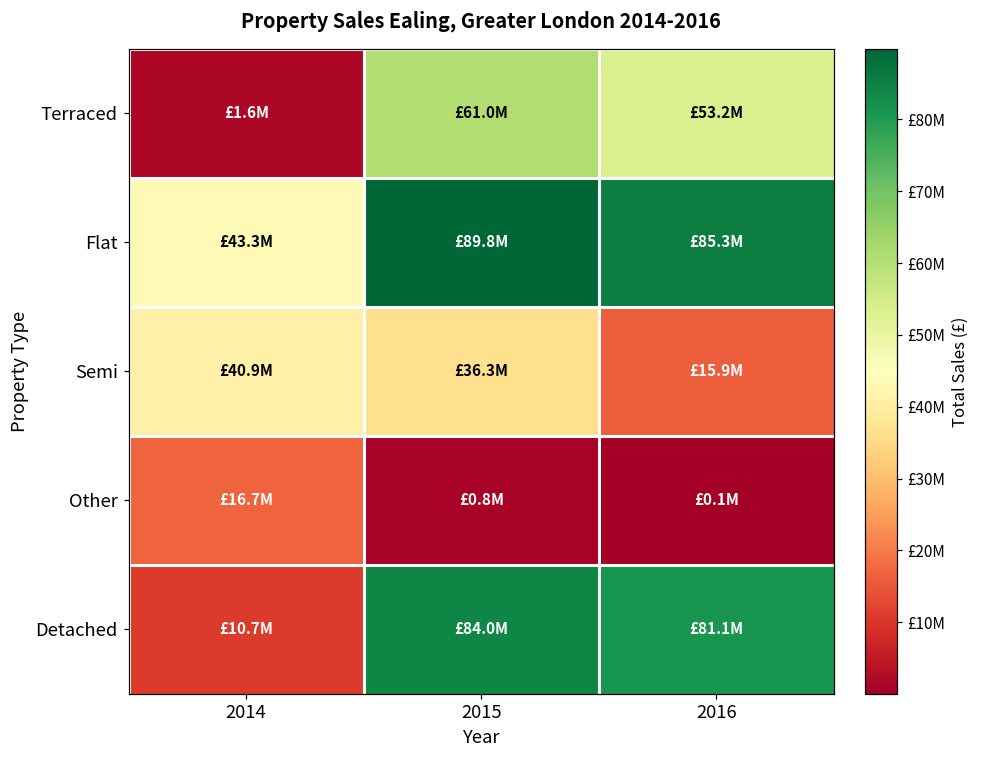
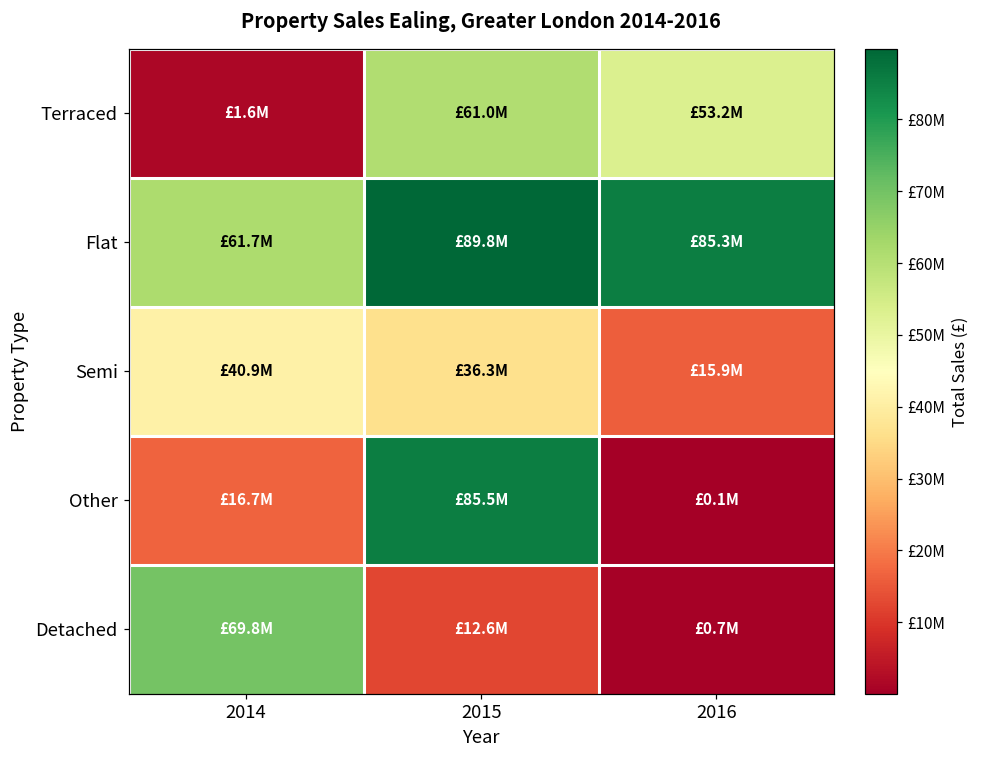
  {
    "Terraced": {
      "2014": "£1.6M",
      "2015": "£61.0M",
      "2016": "£53.2M"
    },
    "Flat": {
-     "2014": "£43.3M",
+     "2014": "£61.7M",
      "2015": "£89.8M",
      "2016": "£85.3M"
    },
    "Semi": {
      "2014": "£40.9M",
      "2015": "£36.3M",
      "2016": "£15.9M"
    },
    "Other": {
      "2014": "£16.7M",
-     "2015": "£0.8M",
+     "2015": "£85.5M",
      "2016": "£0.1M"
    },
    "Detached": {
-     "2014": "£10.7M",
-     "2015": "£84.0M",
-     "2016": "£81.1M"
+     "2014": "£69.8M",
+     "2015": "£12.6M",
+     "2016": "£0.7M"
    }
  }
